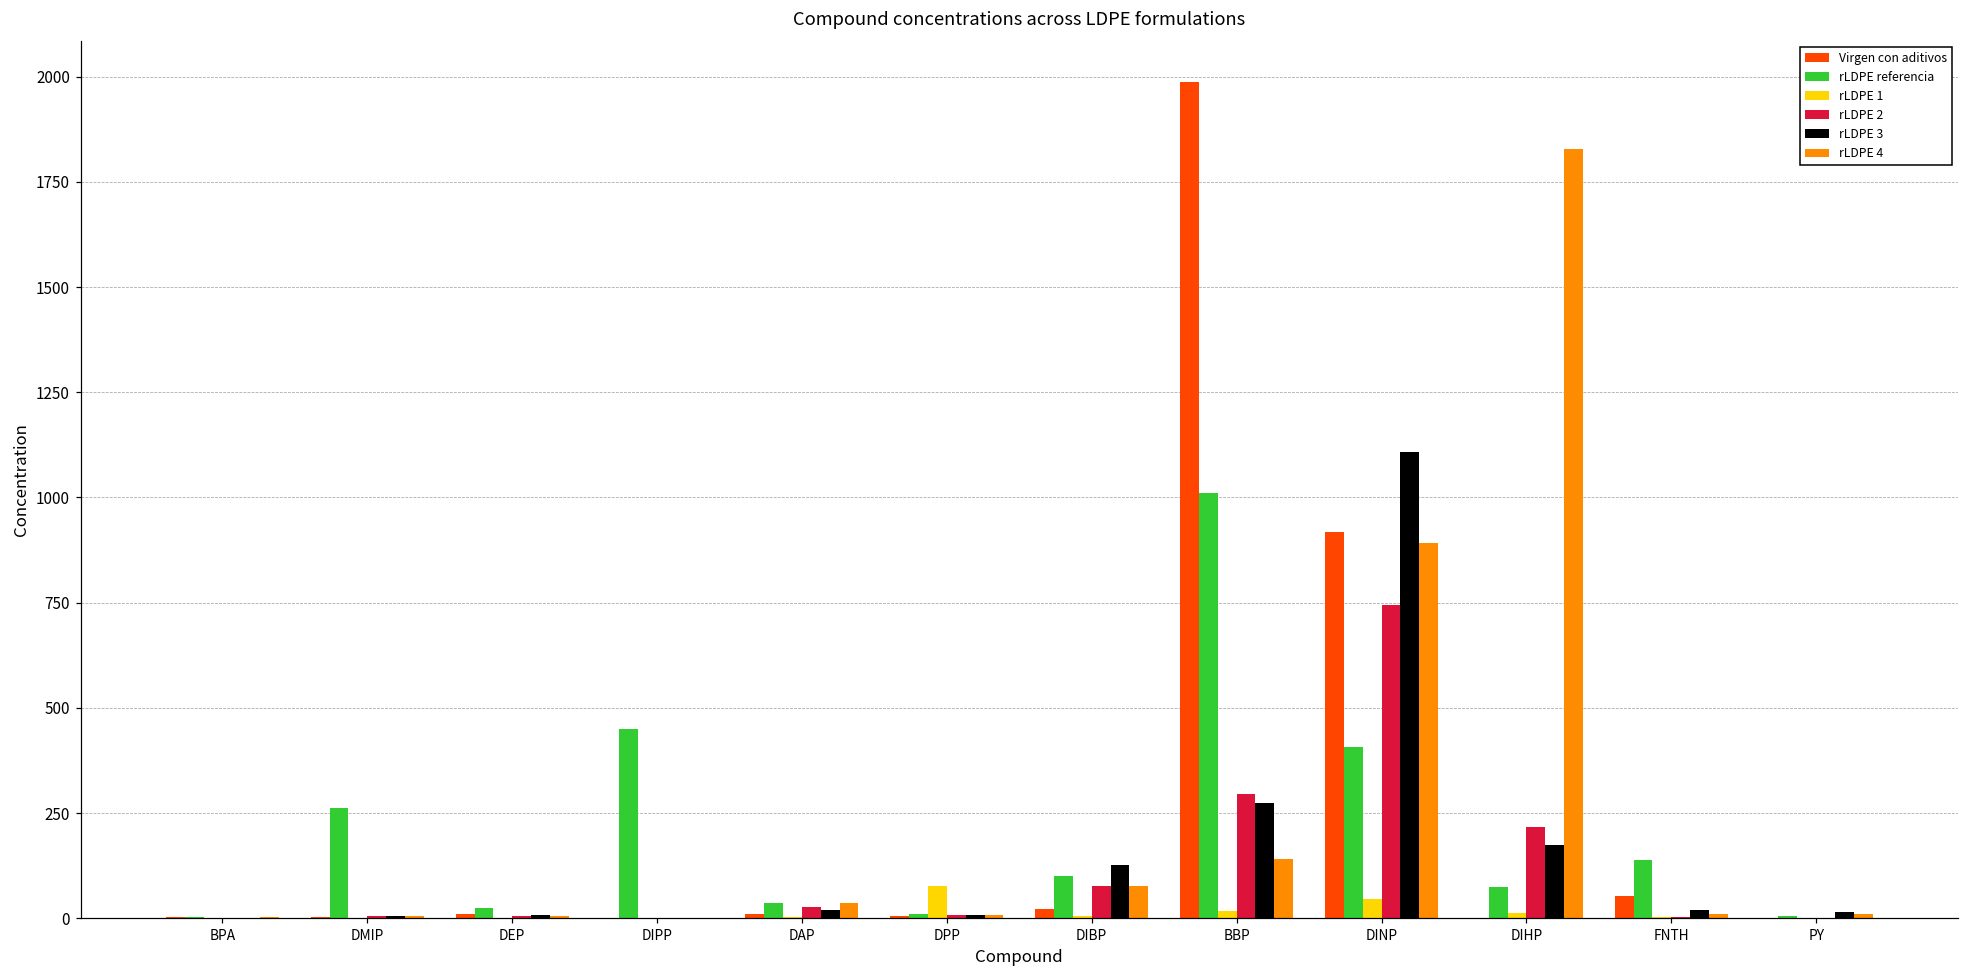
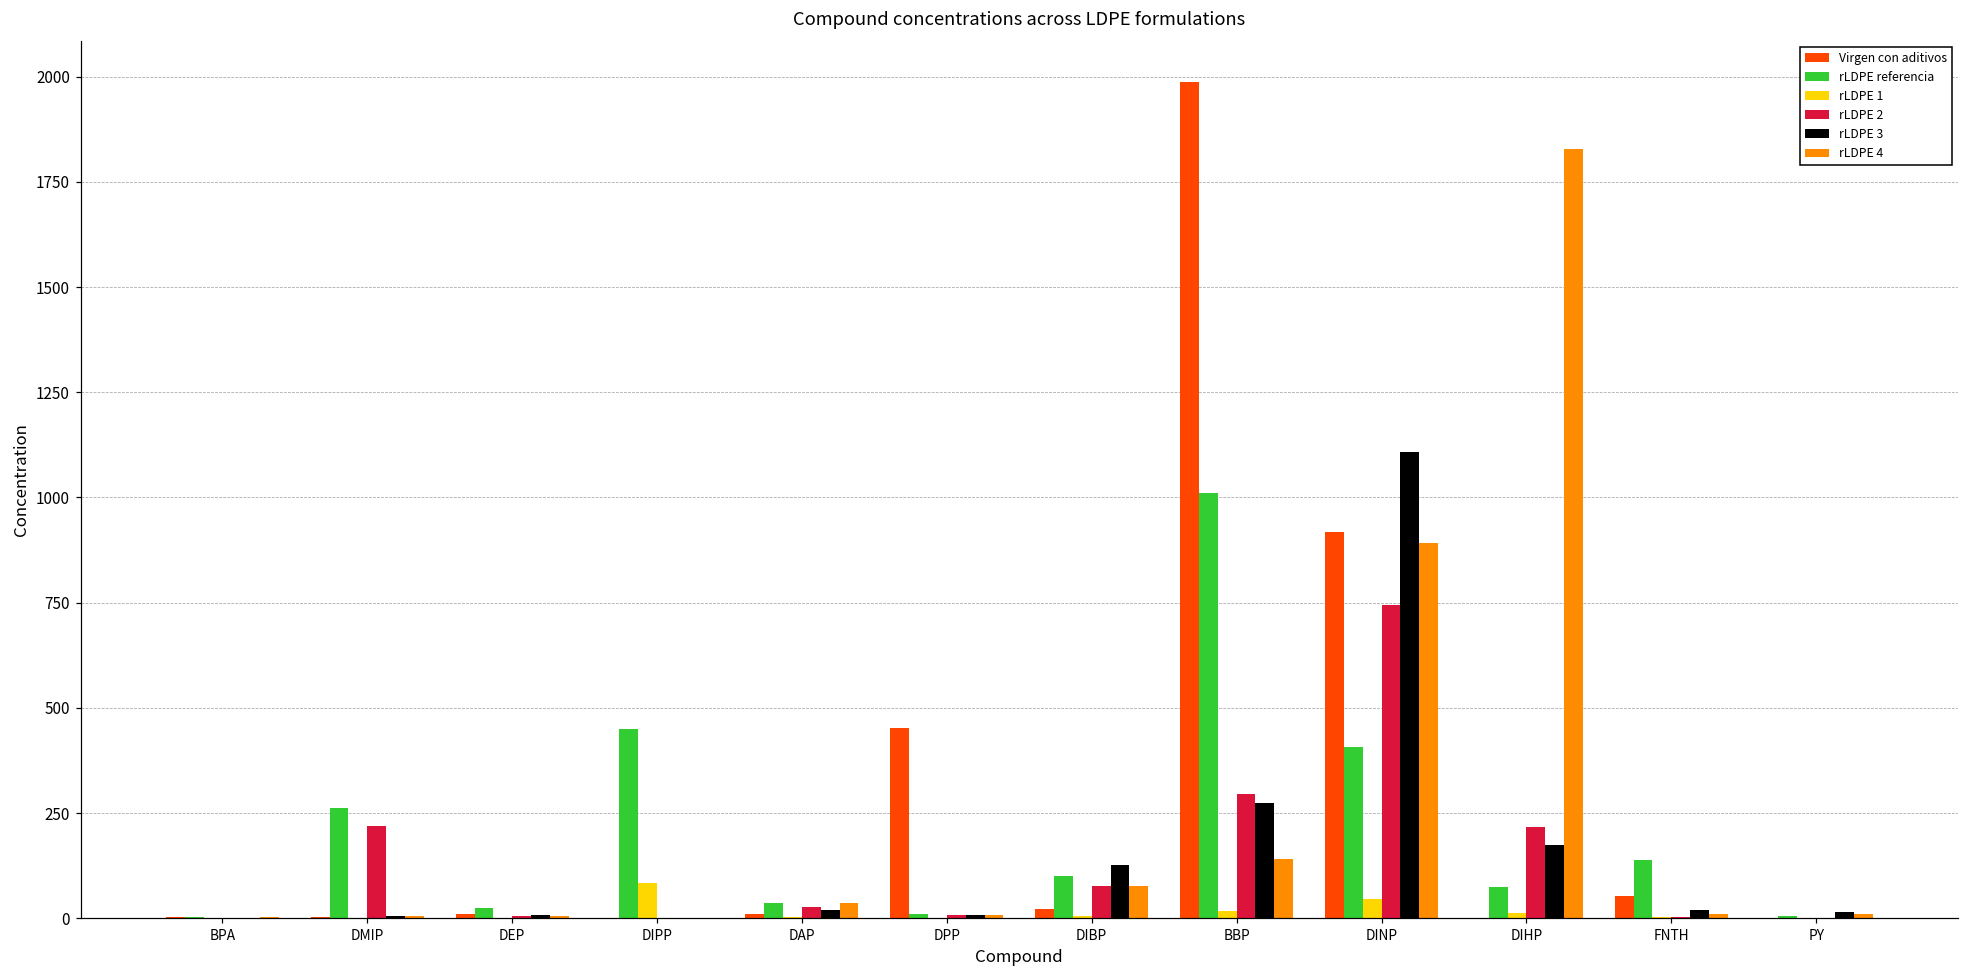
  {
    "Virgen con aditivos": {
      "DEP": 10,
      "DAP": 10,
-     "DPP": 10,
+     "DPP": 450,
      "DIBP": 20,
      "BBP": 1990,
      "DINP": 920,
      "FNTH": 50,
      "PY": 0
    },
    "rLDPE referencia": {
      "DMIP": 260,
      "DEP": 30,
      "DIPP": 450,
      "DAP": 40,
      "DPP": 10,
      "DIBP": 100,
      "BBP": 1010,
      "DINP": 410,
      "DIHP": 70,
      "FNTH": 140
    },
    "rLDPE 1": {
-     "DIPP": 0,
-     "DPP": 80,
+     "DIPP": 80,
+     "DPP": 0,
      "BBP": 20,
      "DINP": 50,
      "DIHP": 10
    },
    "rLDPE 2": {
-     "DMIP": 0,
+     "DMIP": 220,
      "DAP": 30,
      "DPP": 10,
      "DIBP": 80,
      "BBP": 290,
      "DINP": 740,
      "DIHP": 220
    },
    "rLDPE 3": {
      "DAP": 20,
      "DPP": 10,
      "DIBP": 130,
      "BBP": 270,
      "DINP": 1110,
      "DIHP": 170,
      "FNTH": 20,
      "PY": 10
    },
    "rLDPE 4": {
      "DAP": 40,
      "DIBP": 80,
      "BBP": 140,
      "DINP": 890,
      "DIHP": 1830,
      "FNTH": 10,
      "PY": 10
    }
  }
